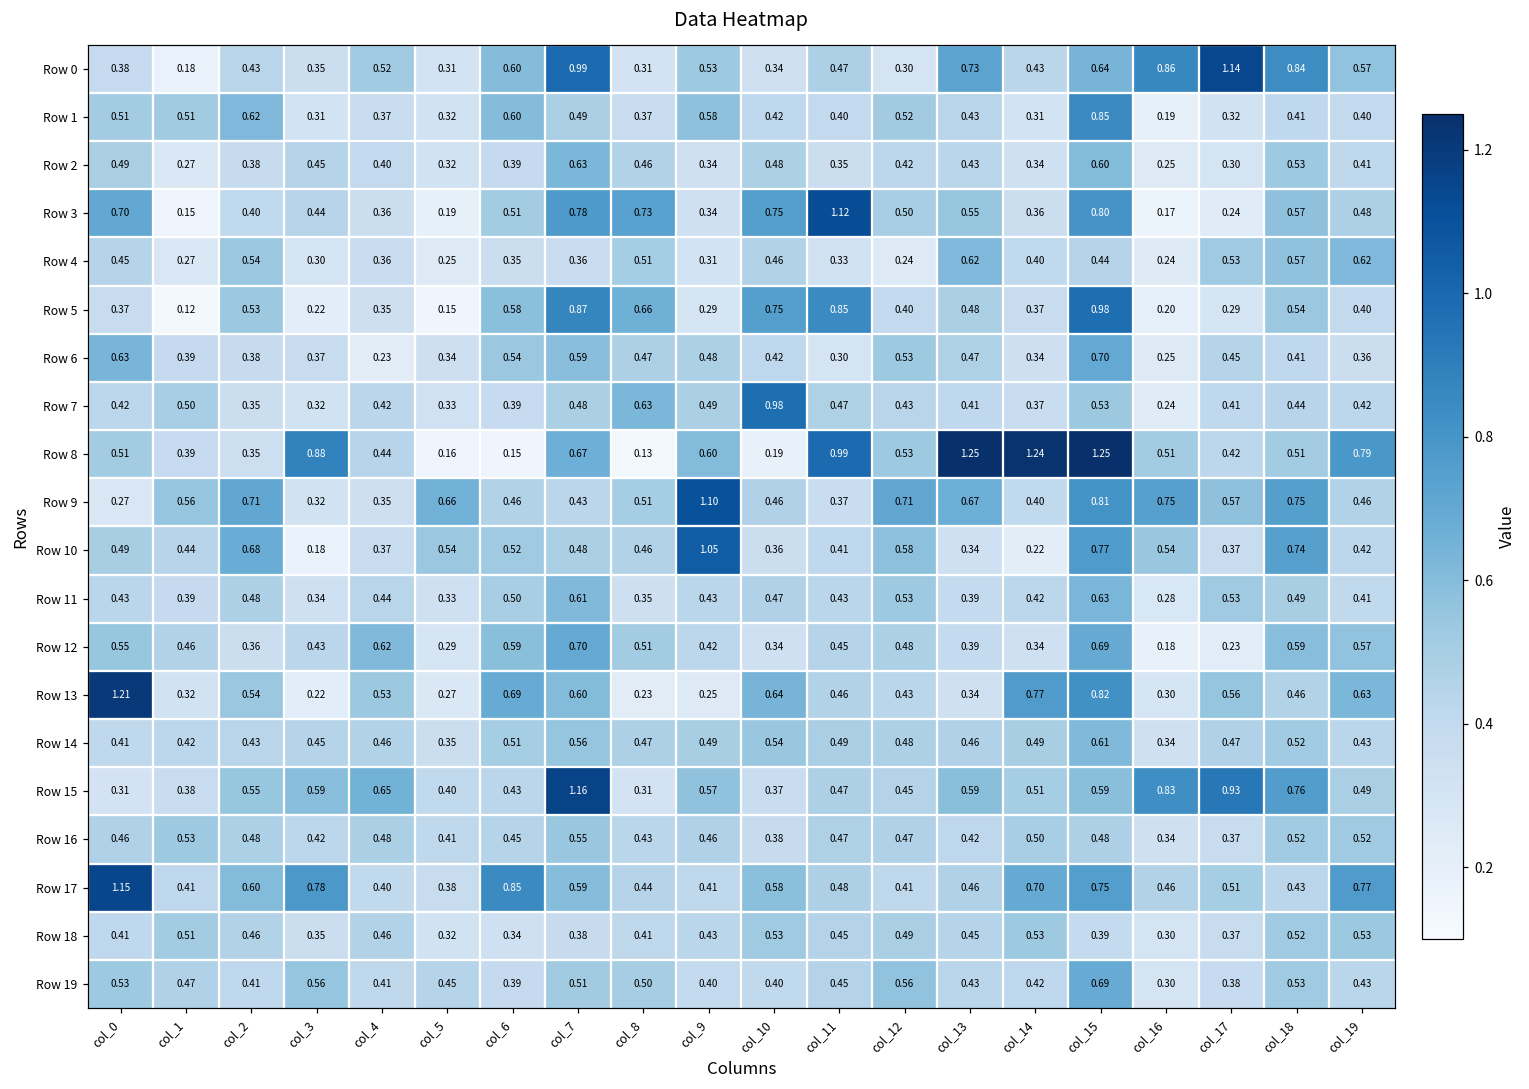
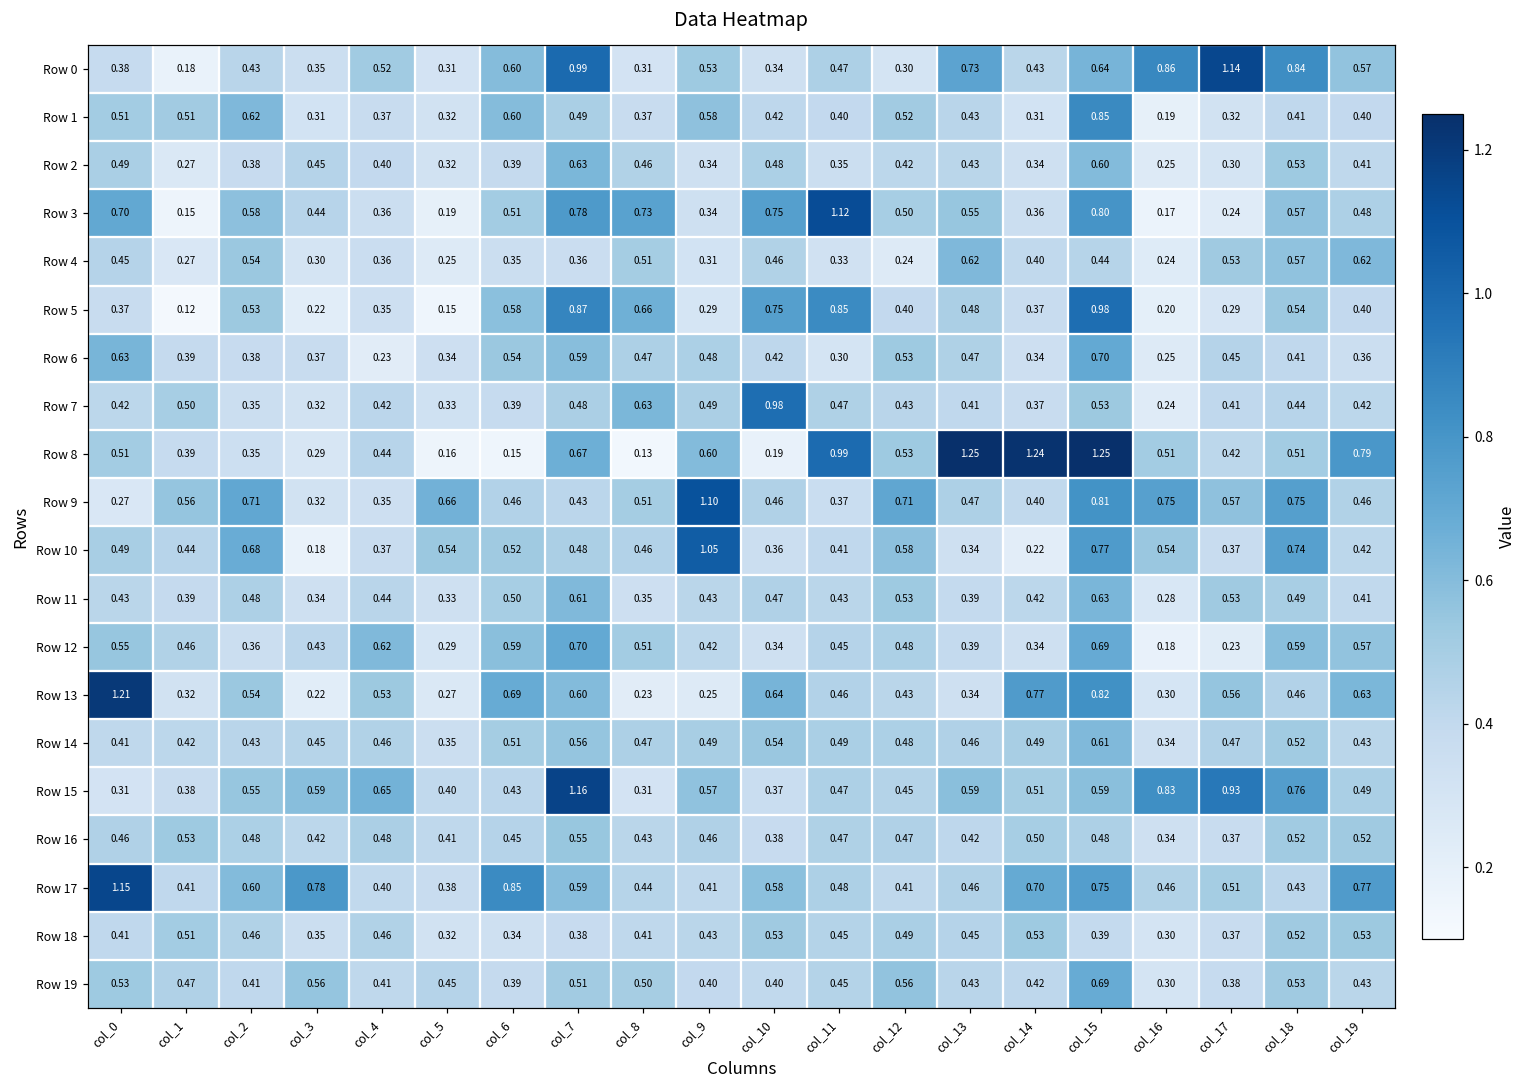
  {
    "Row 3": {
      "col_0": 0.70,
      "col_1": 0.15,
-     "col_2": 0.40,
+     "col_2": 0.58,
      "col_3": 0.44,
      "col_4": 0.36,
      "col_5": 0.19,
      "col_6": 0.51,
      "col_7": 0.78,
      "col_8": 0.73,
      "col_9": 0.34,
      "col_10": 0.75,
      "col_11": 1.12,
      "col_12": 0.50,
      "col_13": 0.55,
      "col_14": 0.36,
      "col_15": 0.80,
      "col_16": 0.17,
      "col_17": 0.24,
      "col_18": 0.57,
      "col_19": 0.48
    },
    "Row 8": {
      "col_0": 0.51,
      "col_1": 0.39,
      "col_2": 0.35,
-     "col_3": 0.88,
+     "col_3": 0.29,
      "col_4": 0.44,
      "col_5": 0.16,
      "col_6": 0.15,
      "col_7": 0.67,
      "col_8": 0.13,
      "col_9": 0.60,
      "col_10": 0.19,
      "col_11": 0.99,
      "col_12": 0.53,
      "col_13": 1.25,
      "col_14": 1.24,
      "col_15": 1.25,
      "col_16": 0.51,
      "col_17": 0.42,
      "col_18": 0.51,
      "col_19": 0.79
    },
    "Row 9": {
      "col_0": 0.27,
      "col_1": 0.56,
      "col_2": 0.71,
      "col_3": 0.32,
      "col_4": 0.35,
      "col_5": 0.66,
      "col_6": 0.46,
      "col_7": 0.43,
      "col_8": 0.51,
      "col_9": 1.10,
      "col_10": 0.46,
      "col_11": 0.37,
      "col_12": 0.71,
-     "col_13": 0.67,
+     "col_13": 0.47,
      "col_14": 0.40,
      "col_15": 0.81,
      "col_16": 0.75,
      "col_17": 0.57,
      "col_18": 0.75,
      "col_19": 0.46
    }
  }
